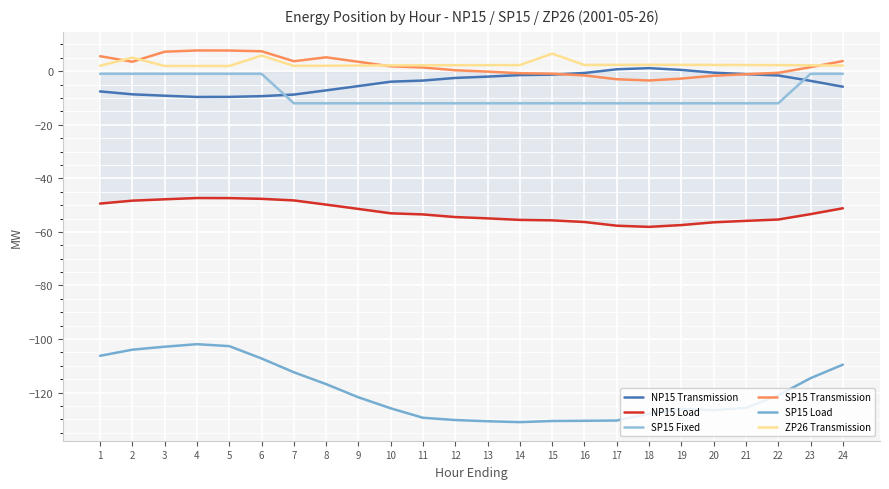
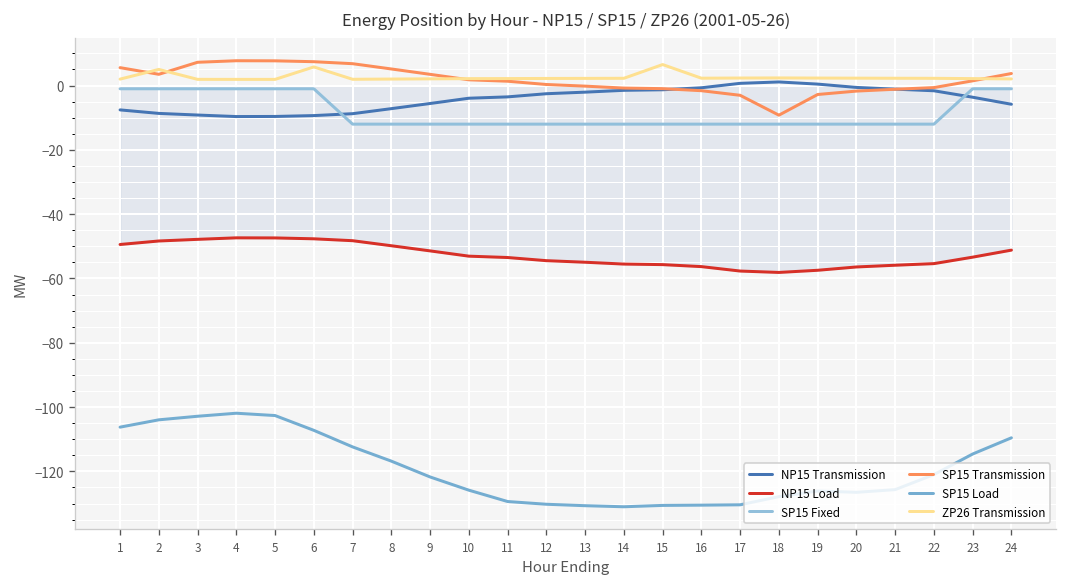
  {
    "NP15 Load": {
      "1": -49,
      "2": -48,
      "3": -48,
      "4": -47,
      "5": -47,
      "6": -48,
      "7": -48,
      "8": -50,
      "9": -51,
      "10": -53,
      "11": -53,
      "12": -54,
      "13": -55,
      "14": -56,
      "15": -56,
      "16": -56,
      "17": -58,
      "18": -58,
      "19": -57,
      "20": -56,
      "21": -56,
      "22": -55,
      "23": -53,
      "24": -51
    },
    "SP15 Transmission": {
      "1": 6,
      "2": 4,
      "3": 7,
      "4": 8,
      "5": 8,
      "6": 7,
-     "7": 4,
+     "7": 7,
      "8": 5,
      "9": 3,
      "17": -3,
-     "18": -3,
+     "18": -9,
      "19": -3,
      "20": -2,
      "24": 4
    },
    "ZP26 Transmission": {
      "1": 2,
      "2": 5,
      "3": 2,
      "4": 2,
      "5": 2,
      "6": 6,
      "7": 2,
      "8": 2,
      "9": 2,
      "12": 2,
      "13": 2,
      "14": 2,
      "15": 7,
      "16": 2,
      "17": 2,
      "18": 2,
      "19": 2,
      "20": 2,
      "21": 2,
      "22": 2,
      "24": 2
    }
  }
